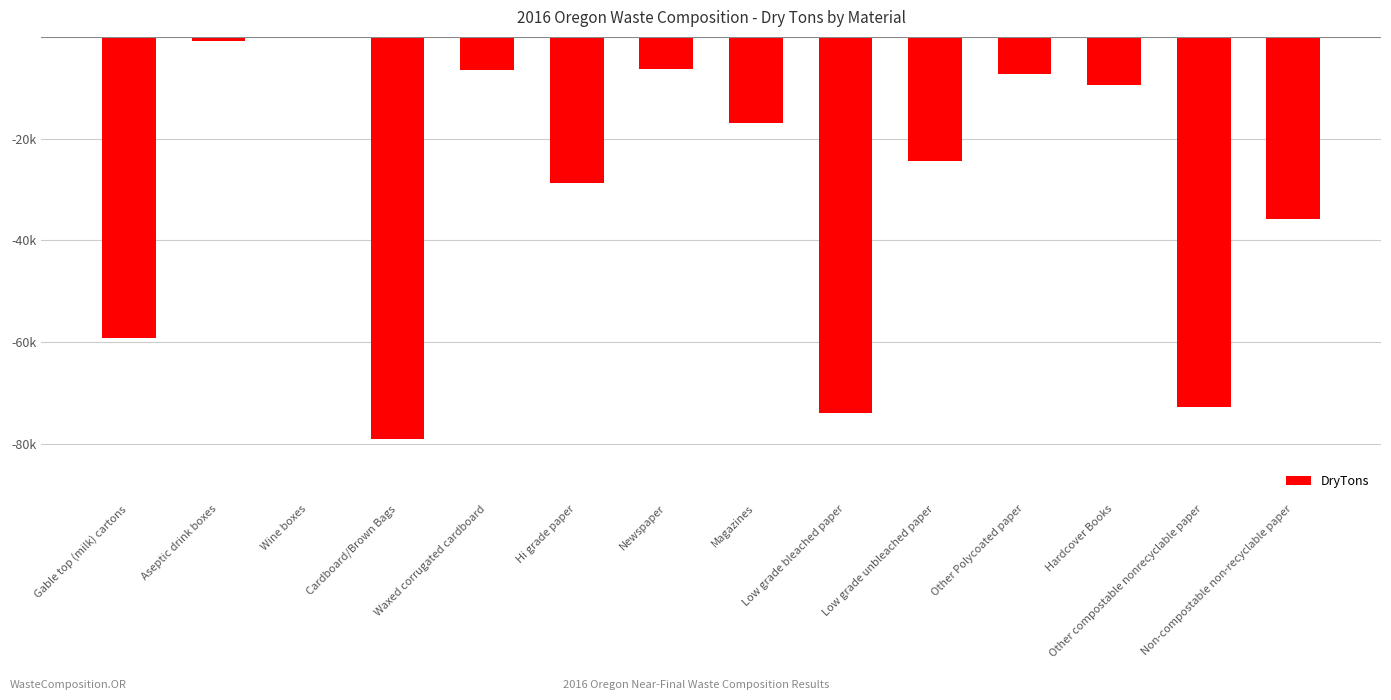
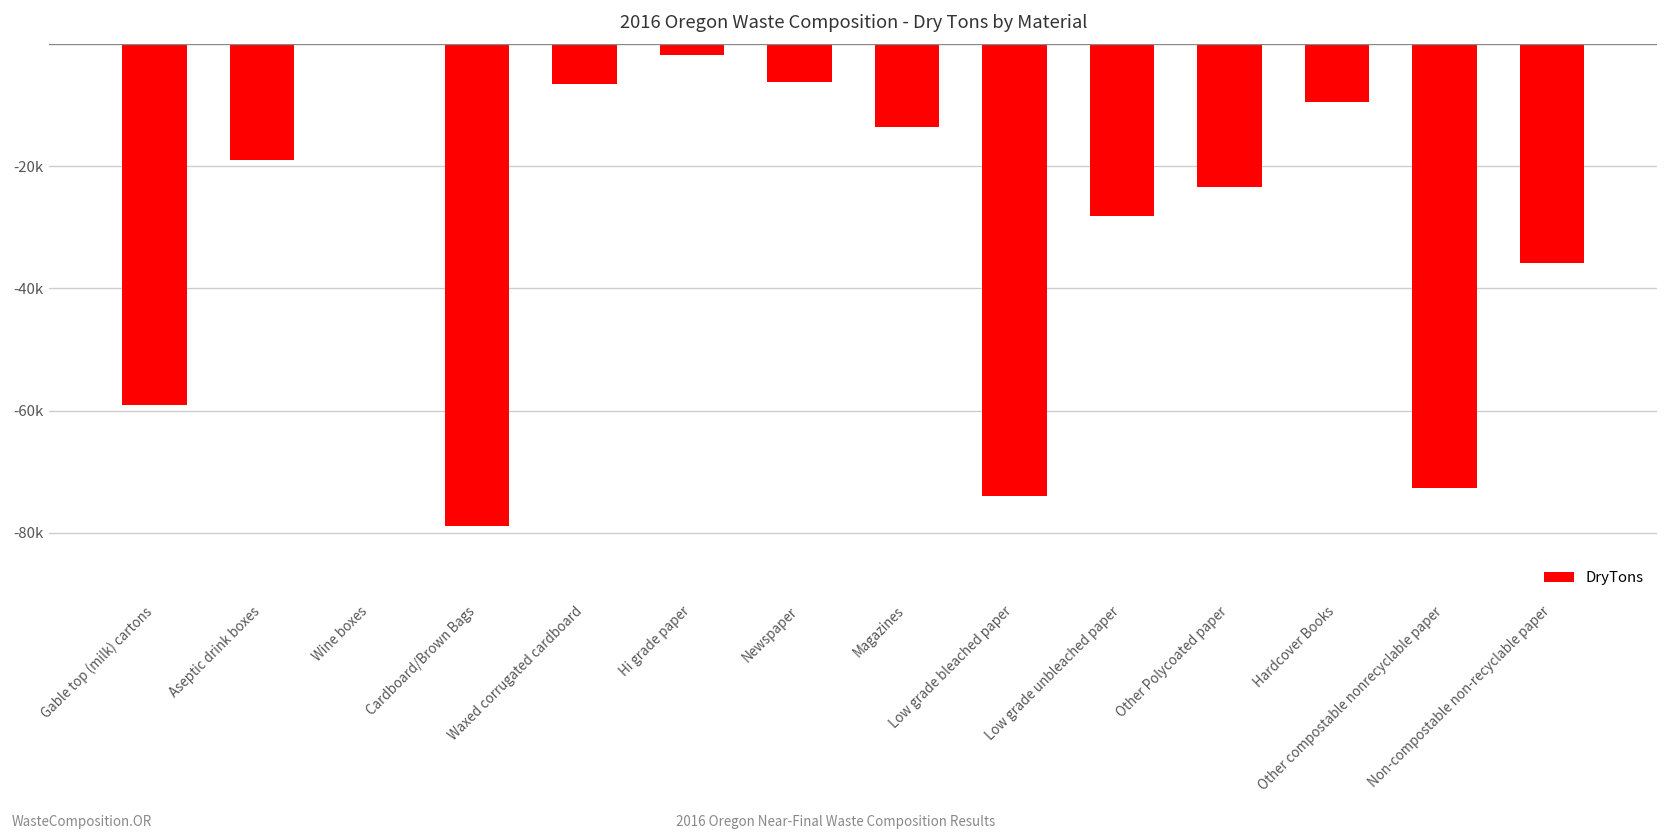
  {
    "Gable top (milk) cartons": -59000,
-   "Aseptic drink boxes": -1000,
+   "Aseptic drink boxes": -19000,
    "Cardboard/Brown Bags": -79000,
    "Waxed corrugated cardboard": -6000,
-   "Hi grade paper": -29000,
+   "Hi grade paper": -2000,
    "Newspaper": -6000,
-   "Magazines": -17000,
+   "Magazines": -13000,
    "Low grade bleached paper": -74000,
-   "Low grade unbleached paper": -24000,
-   "Other Polycoated paper": -7000,
+   "Low grade unbleached paper": -28000,
+   "Other Polycoated paper": -23000,
    "Hardcover Books": -9000,
    "Other compostable nonrecyclable paper": -73000,
    "Non-compostable non-recyclable paper": -36000
  }
